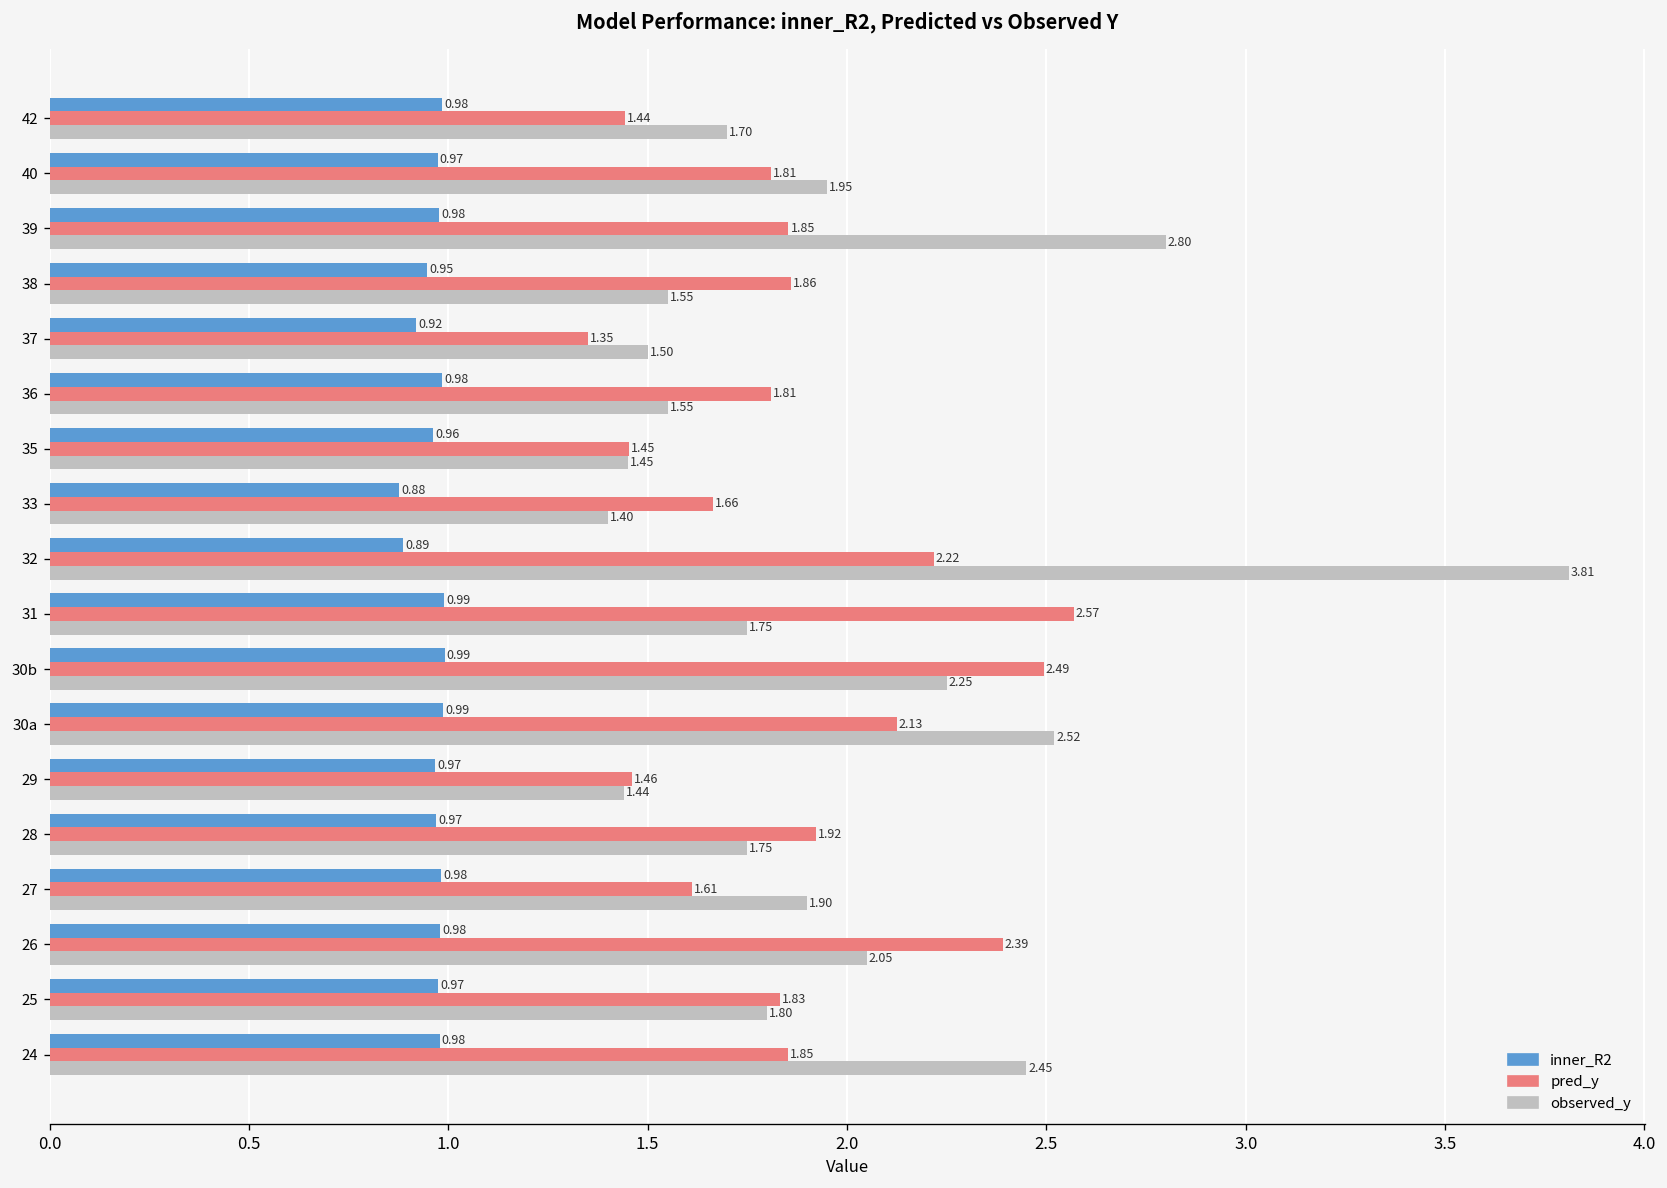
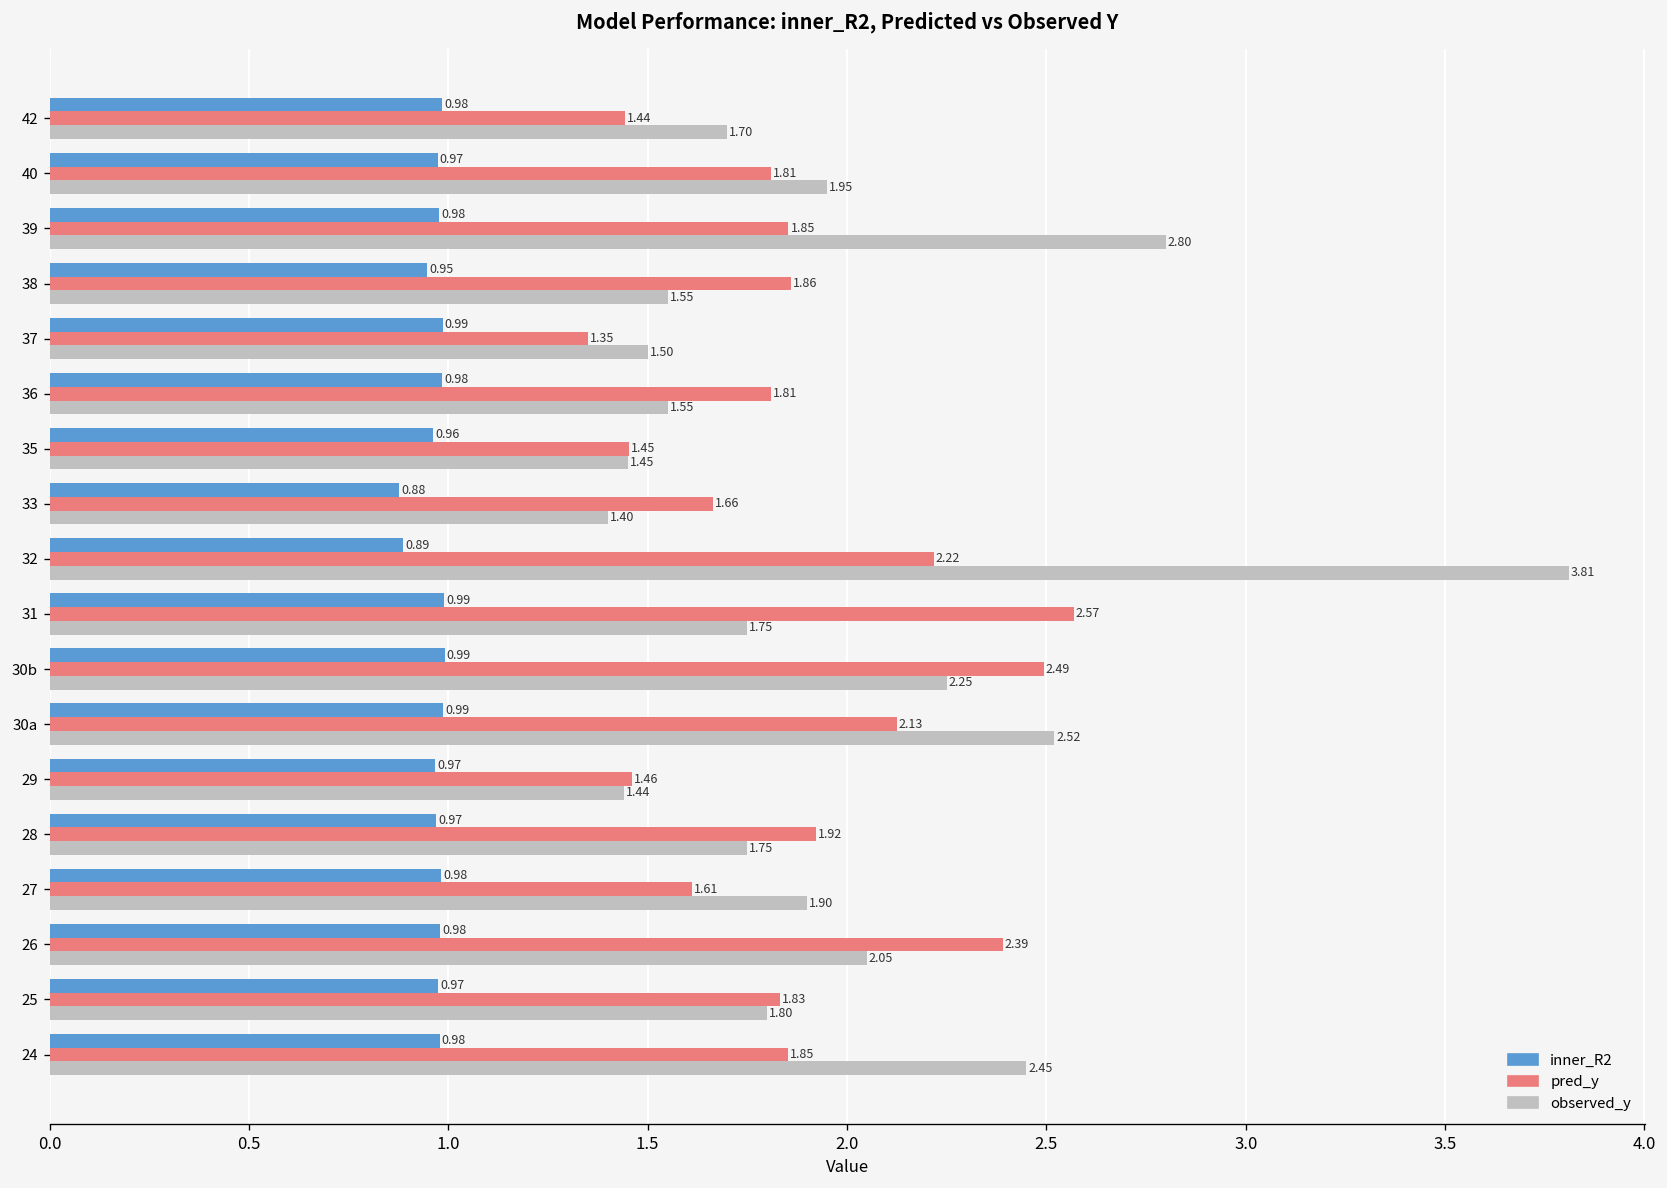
  {
    "inner_R2": {
      "42": 0.98,
      "40": 0.97,
      "39": 0.98,
      "38": 0.95,
-     "37": 0.92,
+     "37": 0.99,
      "36": 0.98,
      "35": 0.96,
      "33": 0.88,
      "32": 0.89,
      "31": 0.99,
      "30b": 0.99,
      "30a": 0.99,
      "29": 0.97,
      "28": 0.97,
      "27": 0.98,
      "26": 0.98,
      "25": 0.97,
      "24": 0.98
    },
    "pred_y": {
      "42": 1.44,
      "40": 1.81,
      "39": 1.85,
      "38": 1.86,
      "37": 1.35,
      "36": 1.81,
      "35": 1.45,
      "33": 1.66,
      "32": 2.22,
      "31": 2.57,
      "30b": 2.49,
      "30a": 2.13,
      "29": 1.46,
      "28": 1.92,
      "27": 1.61,
      "26": 2.39,
      "25": 1.83,
      "24": 1.85
    },
    "observed_y": {
      "42": 1.70,
      "40": 1.95,
      "39": 2.80,
      "38": 1.55,
      "37": 1.50,
      "36": 1.55,
      "35": 1.45,
      "33": 1.40,
      "32": 3.81,
      "31": 1.75,
      "30b": 2.25,
      "30a": 2.52,
      "29": 1.44,
      "28": 1.75,
      "27": 1.90,
      "26": 2.05,
      "25": 1.80,
      "24": 2.45
    }
  }
